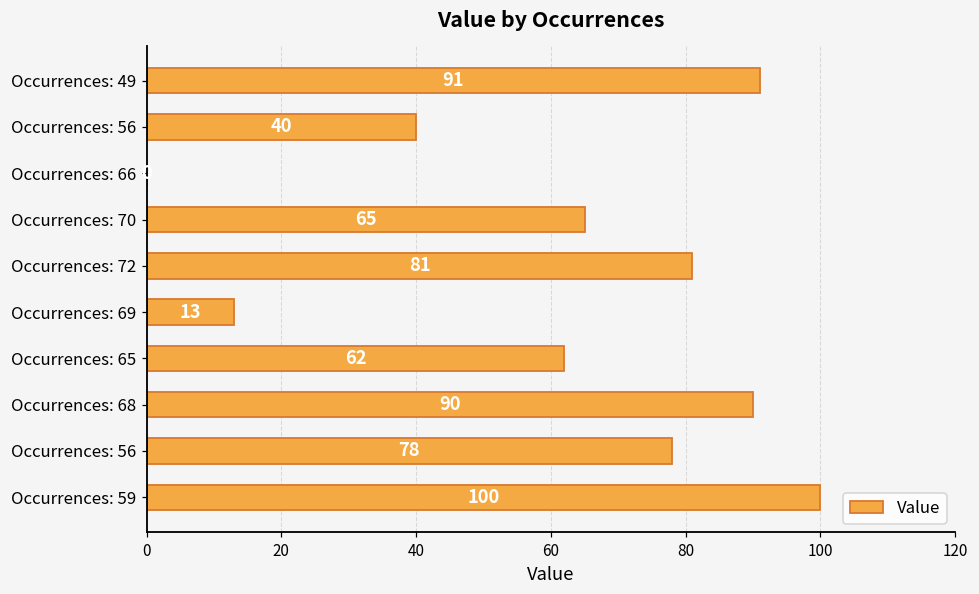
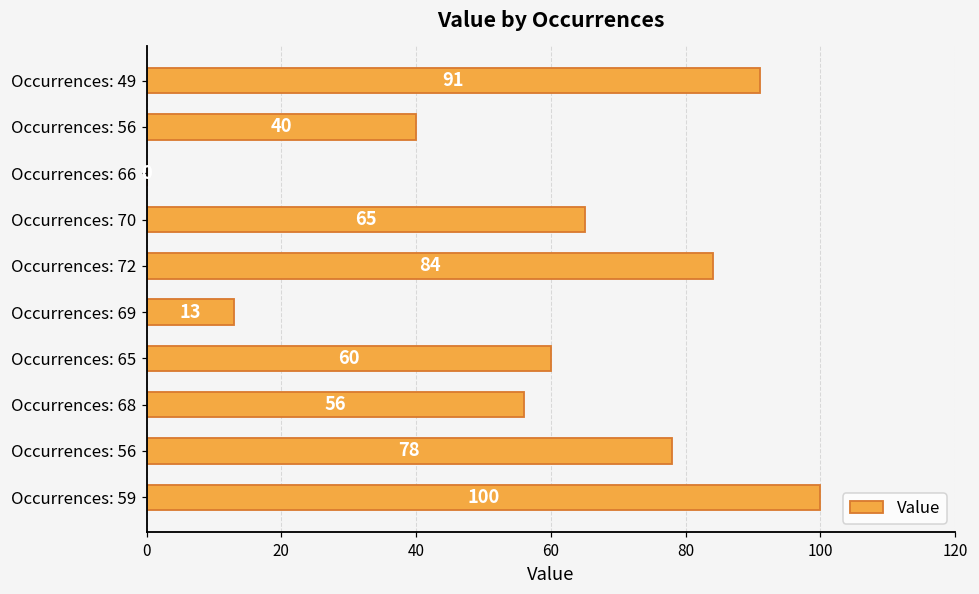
  {
    "Occurrences: 49": 91,
    "Occurrences: 70": 65,
-   "Occurrences: 72": 81,
+   "Occurrences: 72": 84,
    "Occurrences: 69": 13,
-   "Occurrences: 65": 62,
-   "Occurrences: 68": 90,
+   "Occurrences: 65": 60,
+   "Occurrences: 68": 56,
    "Occurrences: 59": 100
  }
